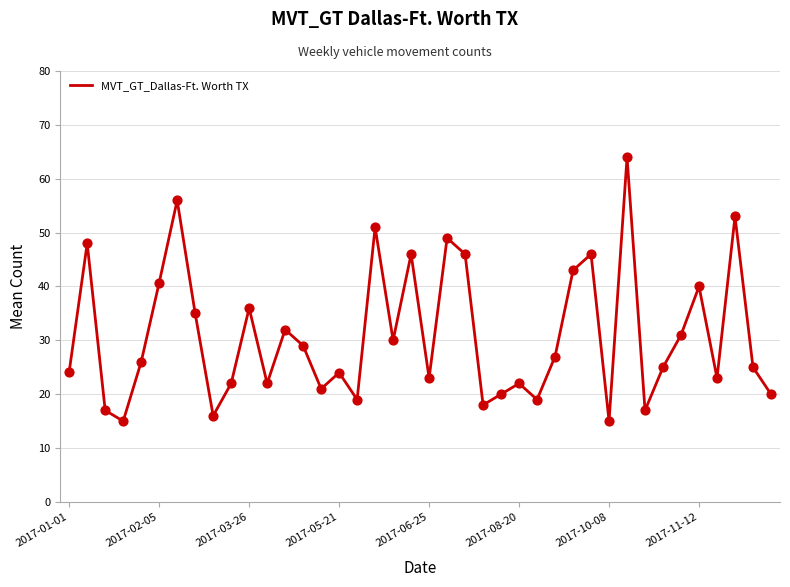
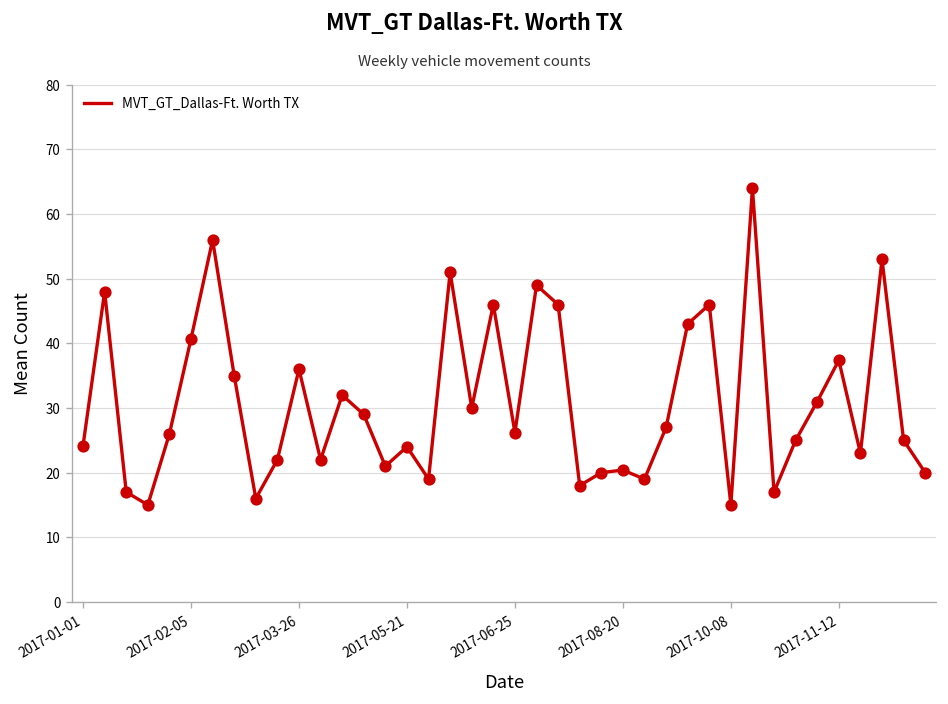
  {
    "2017-01-01": 24,
    "2017-02-05": 41,
    "2017-03-26": 36,
    "2017-05-21": 24,
-   "2017-06-25": 23,
-   "2017-08-20": 22,
+   "2017-06-25": 26,
+   "2017-08-20": 20,
    "2017-10-08": 15,
-   "2017-11-12": 40
+   "2017-11-12": 37
  }
